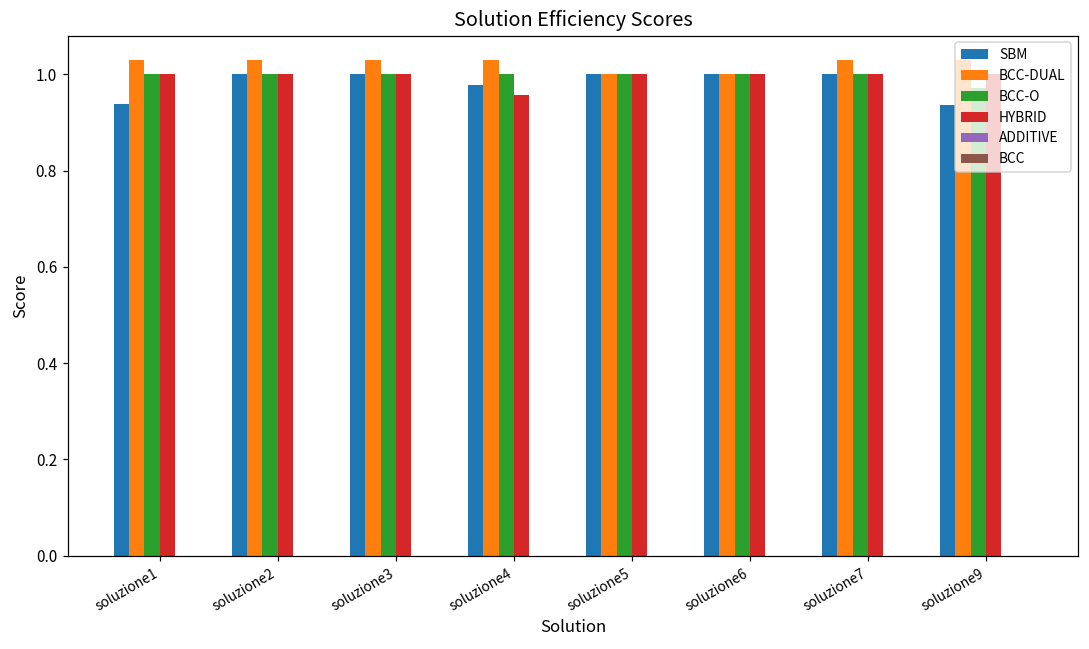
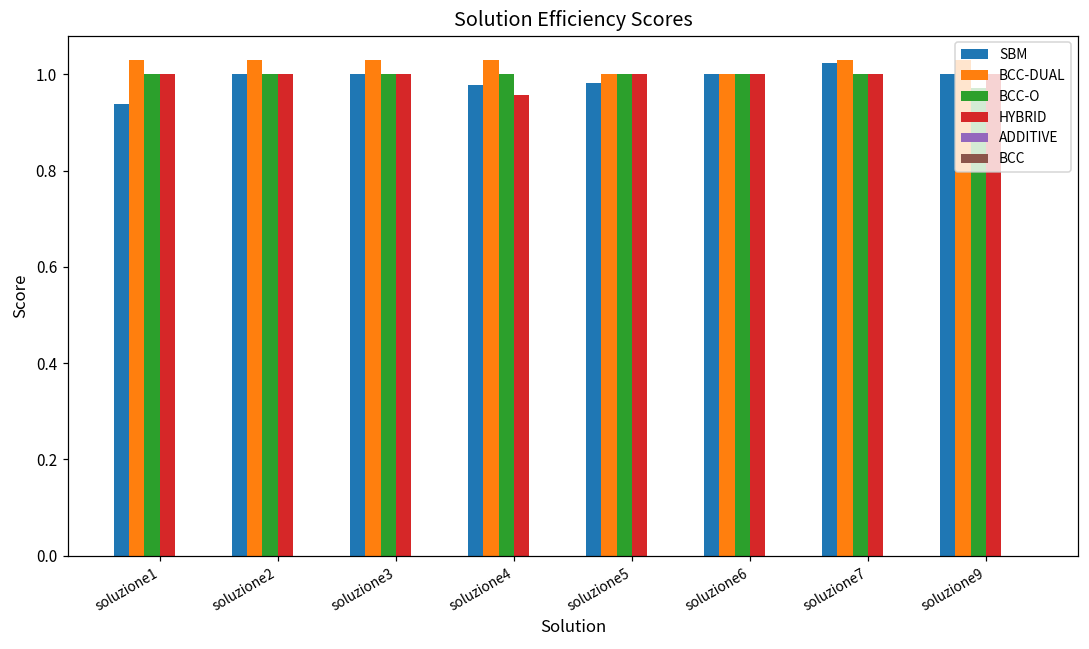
  {
    "SBM": {
      "soluzione1": 0.94,
      "soluzione2": 1.00,
      "soluzione3": 1.00,
      "soluzione4": 0.98,
-     "soluzione5": 1.00,
+     "soluzione5": 0.98,
      "soluzione6": 1.00,
-     "soluzione7": 1.00,
-     "soluzione9": 0.94
+     "soluzione7": 1.02,
+     "soluzione9": 1.00
    },
    "BCC-DUAL": {
      "soluzione1": 1.03,
      "soluzione2": 1.03,
      "soluzione3": 1.03,
      "soluzione4": 1.03,
      "soluzione5": 1.00,
      "soluzione6": 1.00,
      "soluzione7": 1.03
    },
    "BCC-O": {
      "soluzione1": 1.00,
      "soluzione2": 1.00,
      "soluzione3": 1.00,
      "soluzione4": 1.00,
      "soluzione5": 1.00,
      "soluzione6": 1.00,
      "soluzione7": 1.00
    },
    "HYBRID": {
      "soluzione1": 1.00,
      "soluzione2": 1.00,
      "soluzione3": 1.00,
      "soluzione4": 0.96,
      "soluzione5": 1.00,
      "soluzione6": 1.00,
      "soluzione7": 1.00
    },
    "ADDITIVE": {
      "soluzione1": 0.00,
      "soluzione2": 0.00,
      "soluzione3": 0.00,
      "soluzione4": 0.00,
      "soluzione5": 0.00,
      "soluzione6": 0.00,
      "soluzione7": 0.00,
      "soluzione9": 0.00
    },
    "BCC": {
      "soluzione1": 0.00,
      "soluzione2": 0.00,
      "soluzione3": 0.00,
      "soluzione4": 0.00,
      "soluzione5": 0.00,
      "soluzione6": 0.00,
      "soluzione7": 0.00,
      "soluzione9": 0.00
    }
  }
